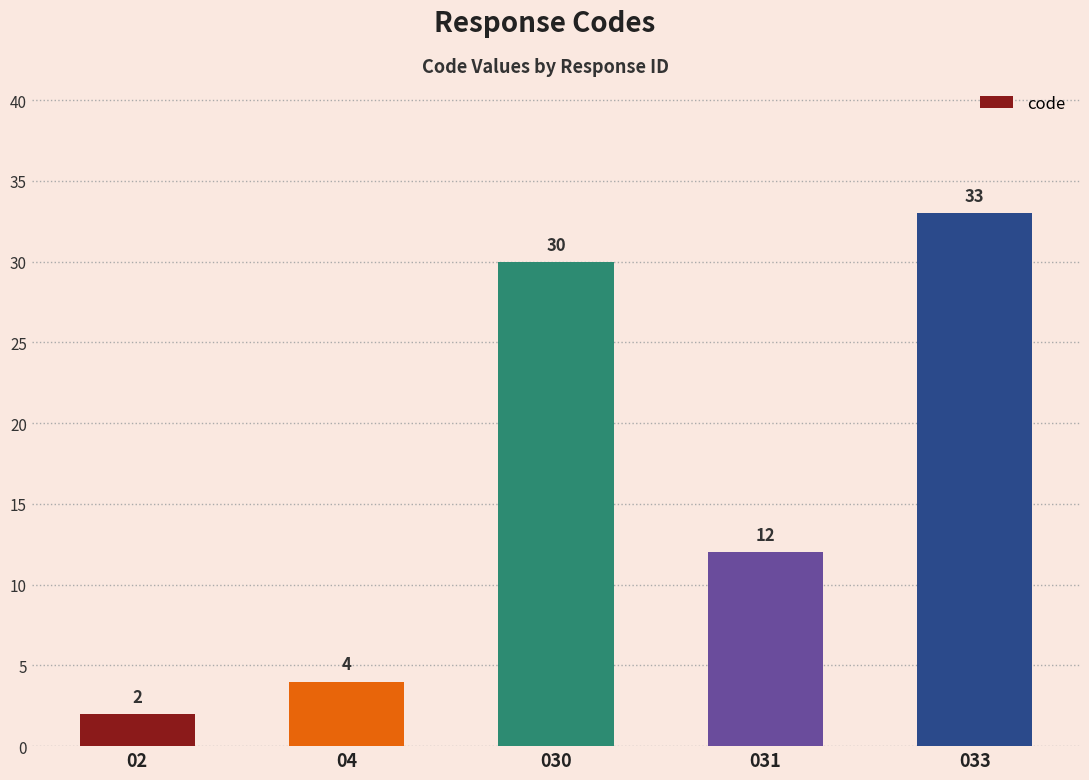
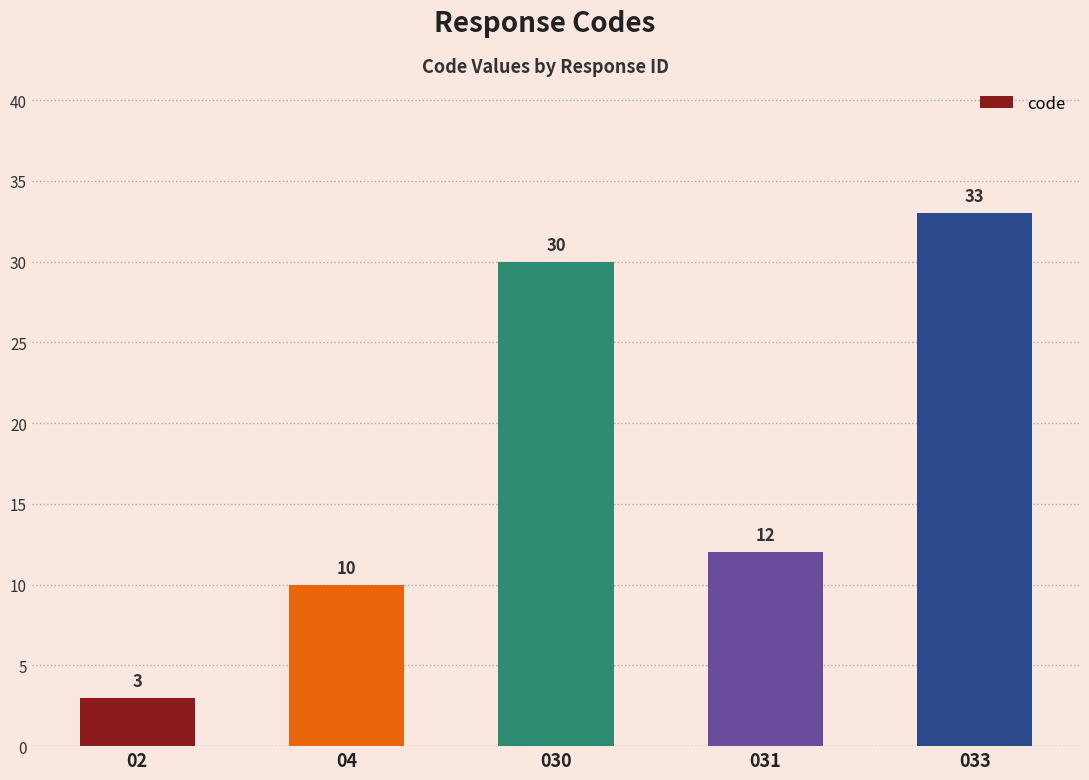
  {
-   "02": 2,
-   "04": 4,
+   "02": 3,
+   "04": 10,
    "030": 30,
    "031": 12,
    "033": 33
  }
